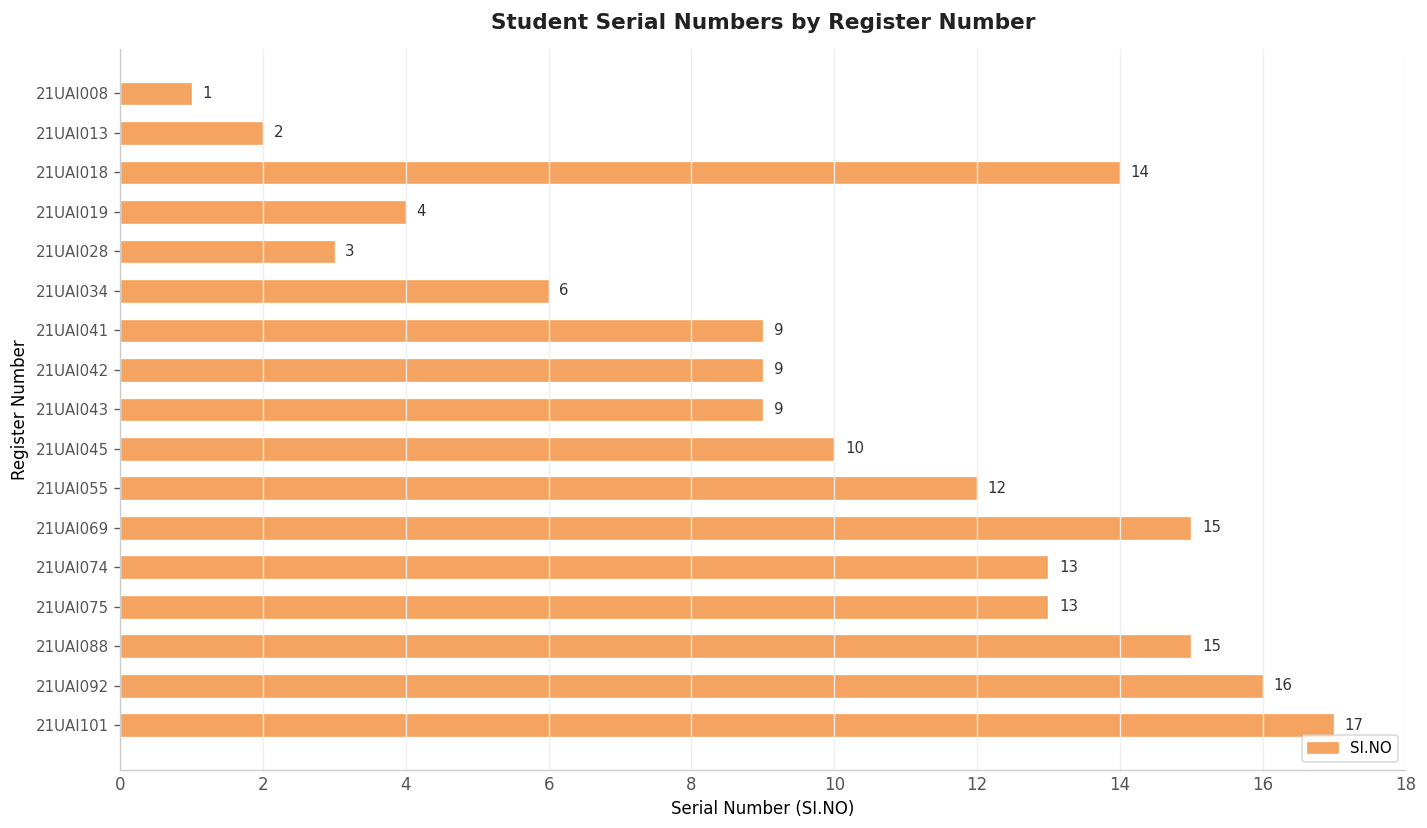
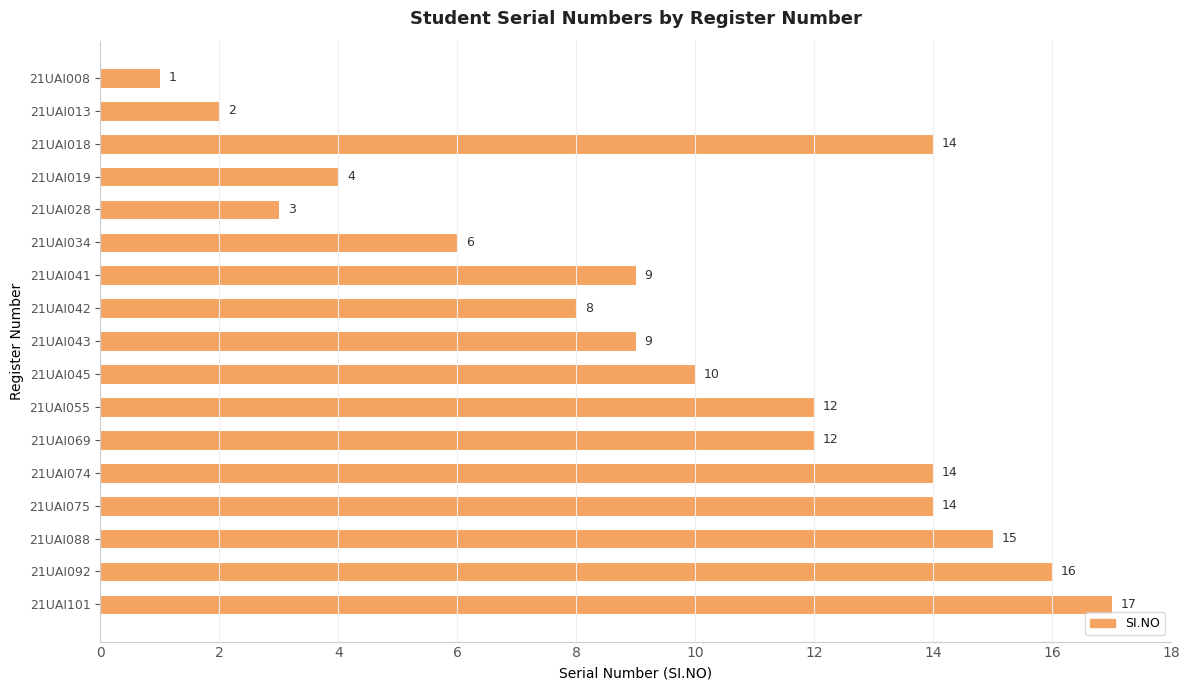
  {
    "21UAI008": 1,
    "21UAI013": 2,
    "21UAI018": 14,
    "21UAI019": 4,
    "21UAI028": 3,
    "21UAI034": 6,
    "21UAI041": 9,
-   "21UAI042": 9,
+   "21UAI042": 8,
    "21UAI043": 9,
    "21UAI045": 10,
    "21UAI055": 12,
-   "21UAI069": 15,
-   "21UAI074": 13,
-   "21UAI075": 13,
+   "21UAI069": 12,
+   "21UAI074": 14,
+   "21UAI075": 14,
    "21UAI088": 15,
    "21UAI092": 16,
    "21UAI101": 17
  }
